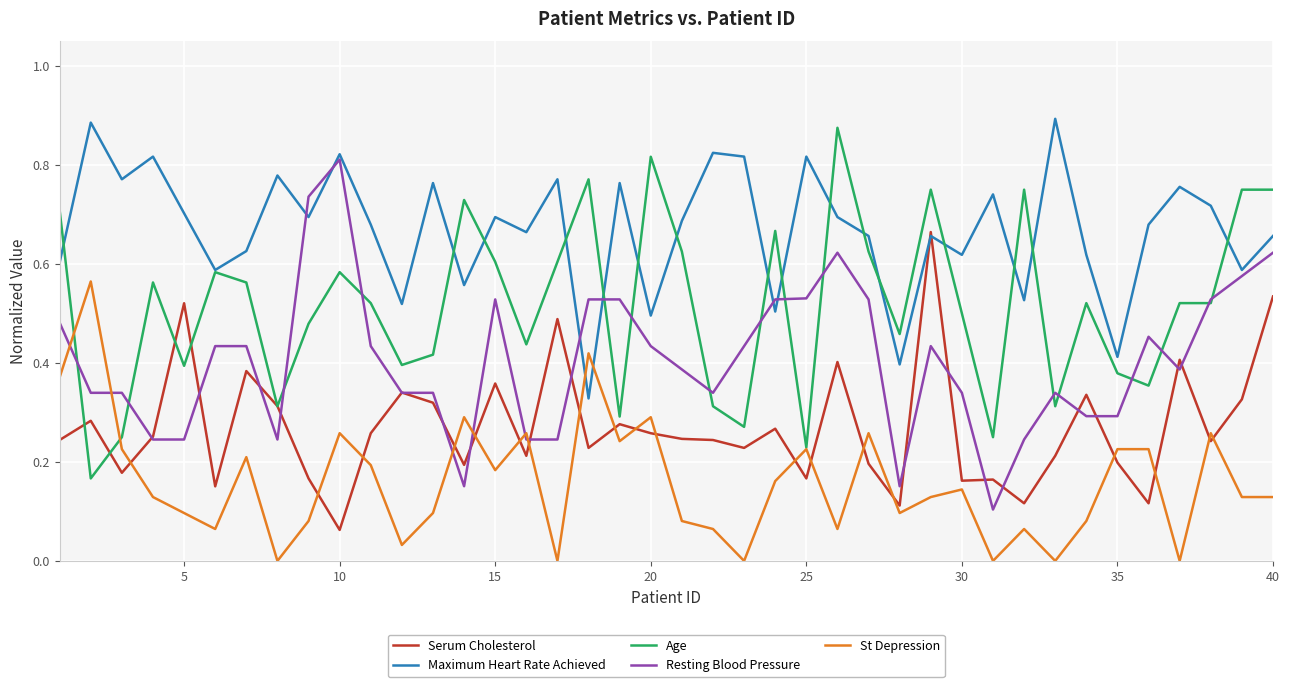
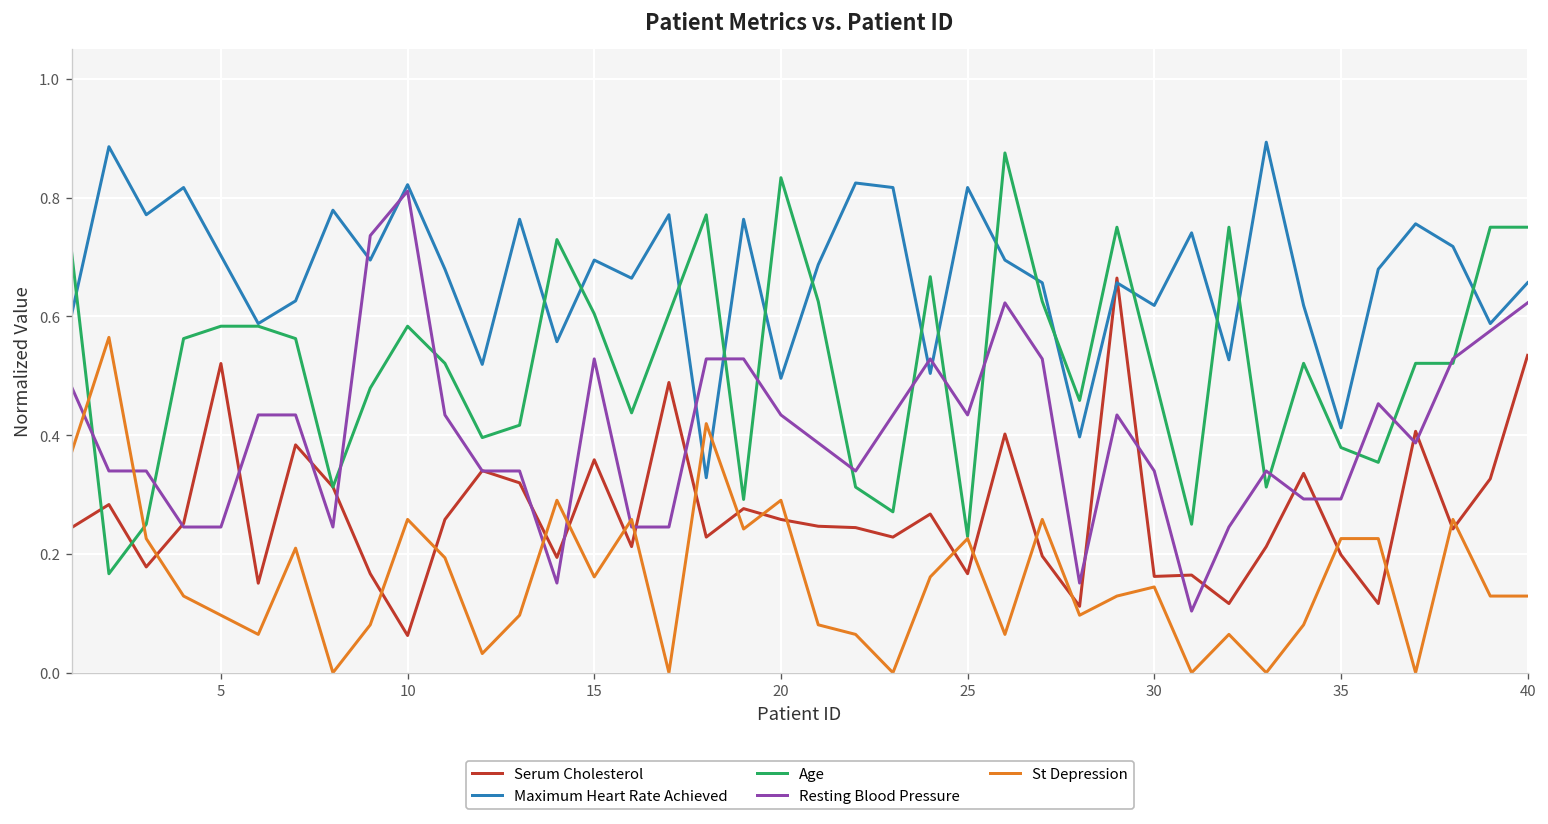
  {
    "Serum Cholesterol": {
      "5": 0.52,
      "10": 0.06,
      "15": 0.36,
      "20": 0.26,
      "25": 0.17,
      "30": 0.16,
      "35": 0.20,
      "40": 0.53
    },
    "Maximum Heart Rate Achieved": {
      "5": 0.70,
      "10": 0.82,
      "15": 0.69,
      "20": 0.50,
      "25": 0.82,
      "30": 0.62,
      "35": 0.41,
      "40": 0.66
    },
    "Age": {
-     "5": 0.39,
+     "5": 0.58,
      "10": 0.58,
      "15": 0.60,
-     "20": 0.82,
+     "20": 0.83,
      "30": 0.50,
      "35": 0.38,
      "40": 0.75
    },
    "Resting Blood Pressure": {
      "5": 0.25,
      "10": 0.81,
      "15": 0.53,
      "20": 0.43,
-     "25": 0.53,
+     "25": 0.43,
      "30": 0.34,
      "35": 0.29,
      "40": 0.62
    },
    "St Depression": {
      "5": 0.10,
      "10": 0.26,
-     "15": 0.18,
+     "15": 0.16,
      "20": 0.29,
      "30": 0.14,
      "35": 0.23,
      "40": 0.13
    }
  }
